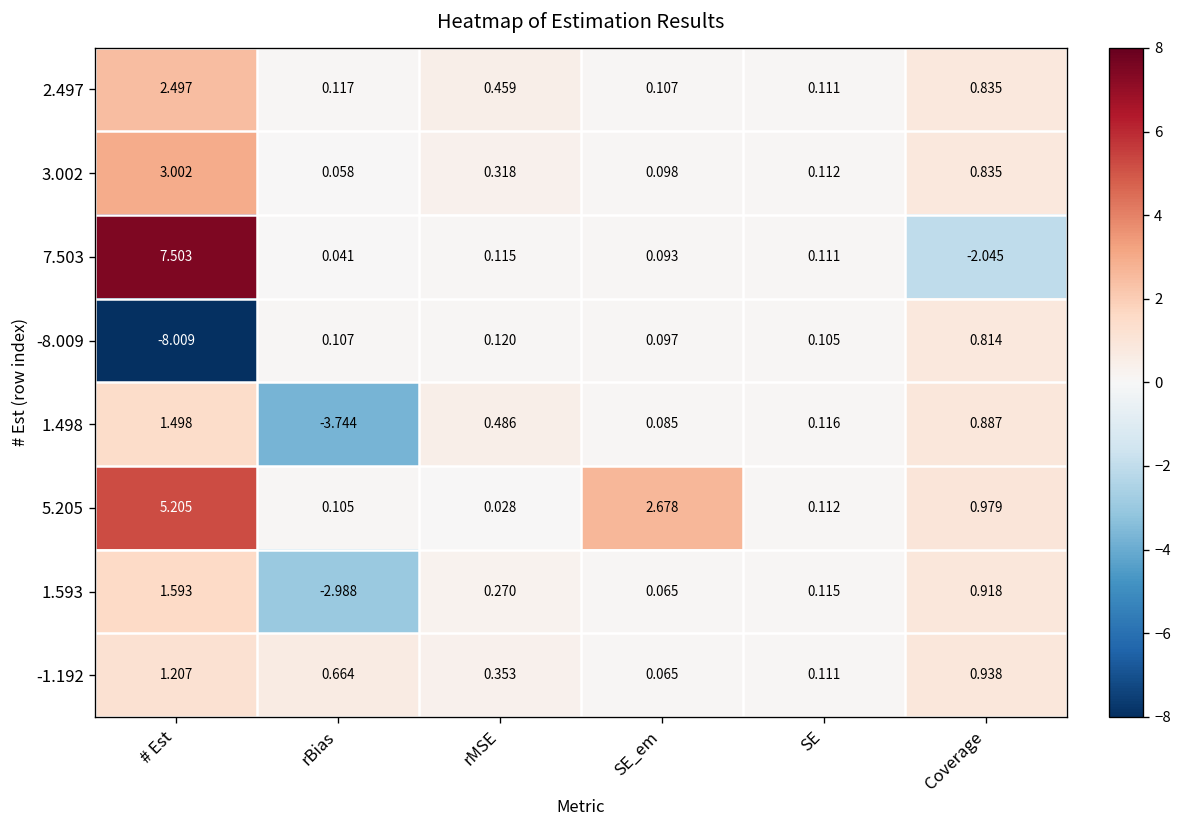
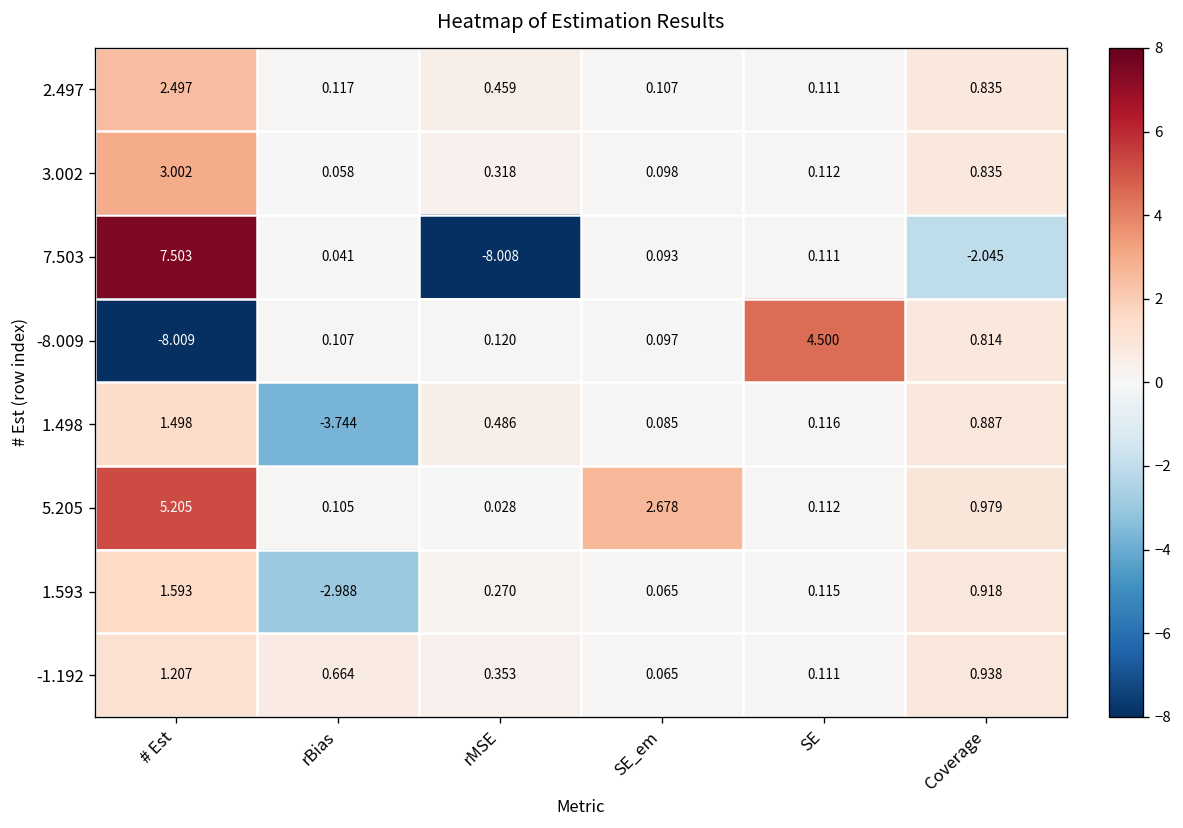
  {
    "2.497": {
      "# Est": 2.497,
      "rBias": 0.117,
      "rMSE": 0.459,
      "SE_em": 0.107,
      "SE": 0.111,
      "Coverage": 0.835
    },
    "3.002": {
      "# Est": 3.002,
      "rBias": 0.058,
      "rMSE": 0.318,
      "SE_em": 0.098,
      "SE": 0.112,
      "Coverage": 0.835
    },
    "7.503": {
      "# Est": 7.503,
      "rBias": 0.041,
-     "rMSE": 0.115,
+     "rMSE": -8.008,
      "SE_em": 0.093,
      "SE": 0.111,
      "Coverage": -2.045
    },
    "-8.009": {
      "# Est": -8.009,
      "rBias": 0.107,
      "rMSE": 0.120,
      "SE_em": 0.097,
-     "SE": 0.105,
+     "SE": 4.500,
      "Coverage": 0.814
    },
    "1.498": {
      "# Est": 1.498,
      "rBias": -3.744,
      "rMSE": 0.486,
      "SE_em": 0.085,
      "SE": 0.116,
      "Coverage": 0.887
    },
    "5.205": {
      "# Est": 5.205,
      "rBias": 0.105,
      "rMSE": 0.028,
      "SE_em": 2.678,
      "SE": 0.112,
      "Coverage": 0.979
    },
    "1.593": {
      "# Est": 1.593,
      "rBias": -2.988,
      "rMSE": 0.270,
      "SE_em": 0.065,
      "SE": 0.115,
      "Coverage": 0.918
    },
    "-1.192": {
      "# Est": 1.207,
      "rBias": 0.664,
      "rMSE": 0.353,
      "SE_em": 0.065,
      "SE": 0.111,
      "Coverage": 0.938
    }
  }
